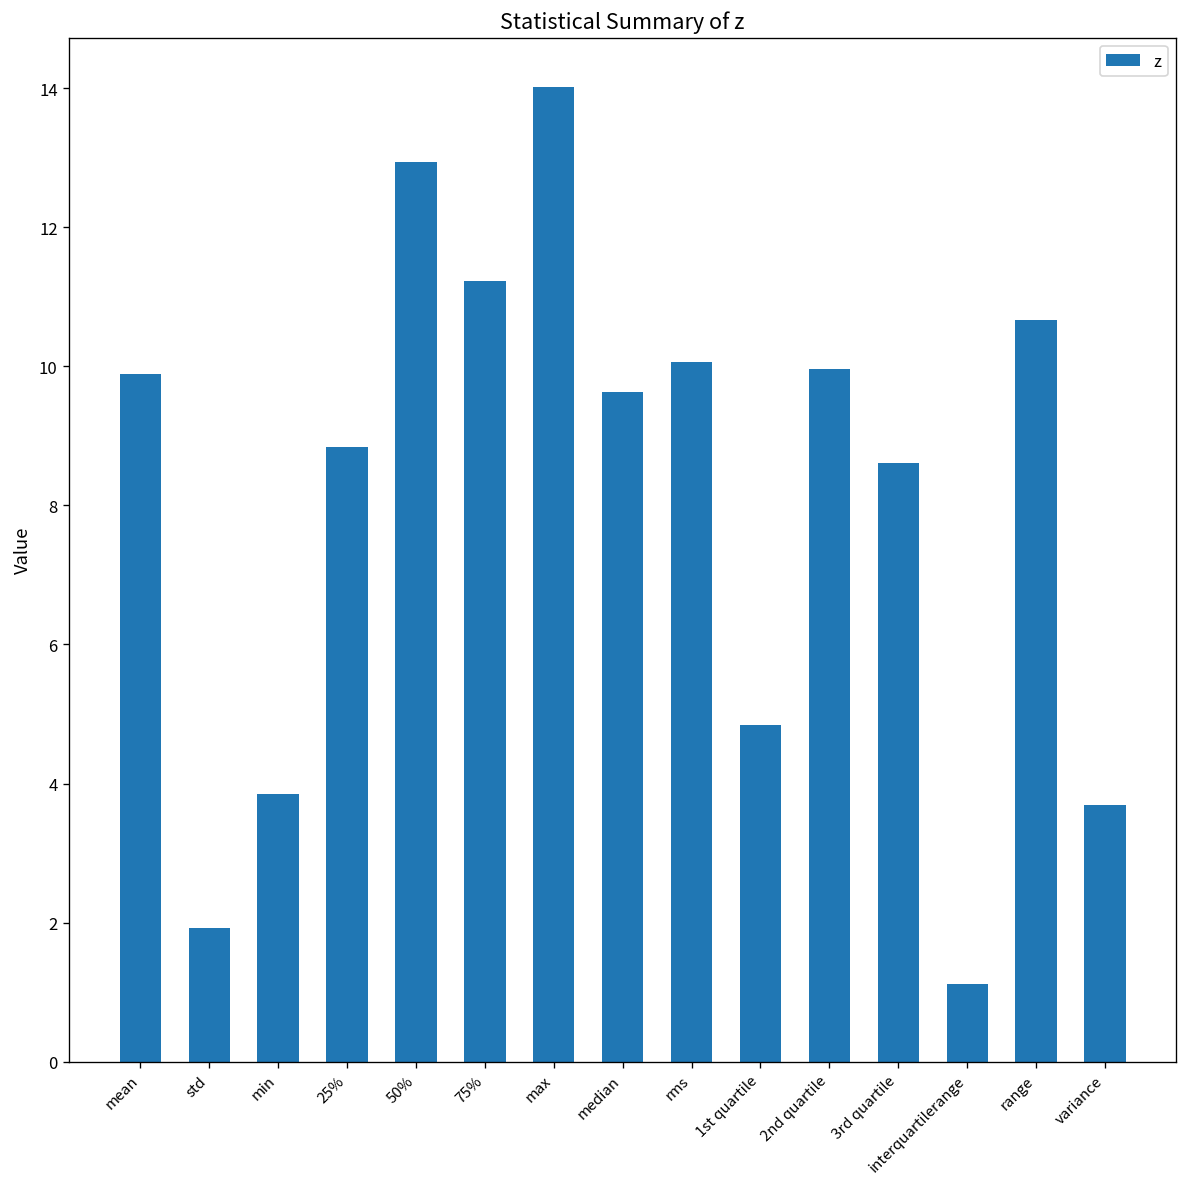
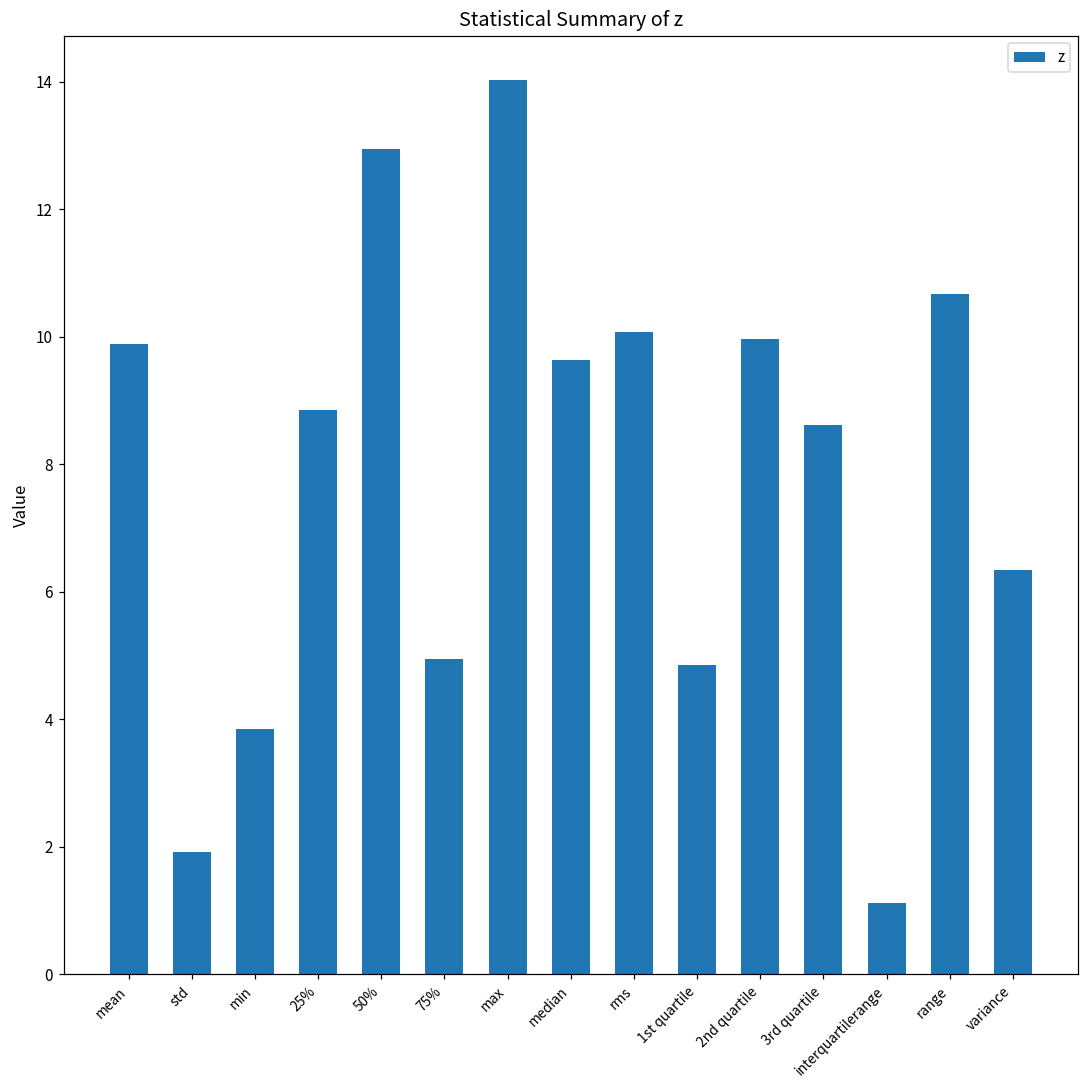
  {
    "mean": 9.9,
    "std": 1.9,
    "min": 3.9,
    "25%": 8.8,
    "50%": 12.9,
-   "75%": 11.2,
+   "75%": 4.9,
    "max": 14.0,
    "median": 9.6,
    "rms": 10.1,
    "1st quartile": 4.8,
    "2nd quartile": 10.0,
    "3rd quartile": 8.6,
    "interquartilerange": 1.1,
    "range": 10.7,
-   "variance": 3.7
+   "variance": 6.3
  }
